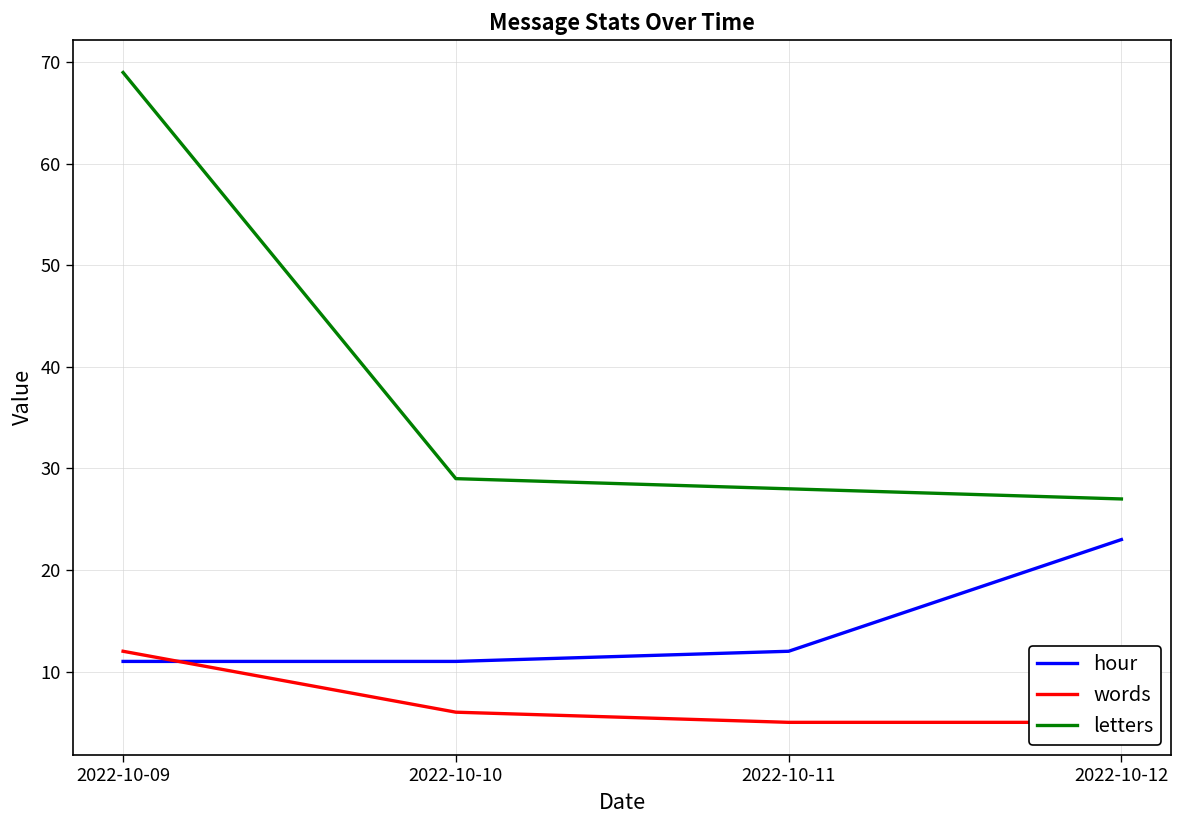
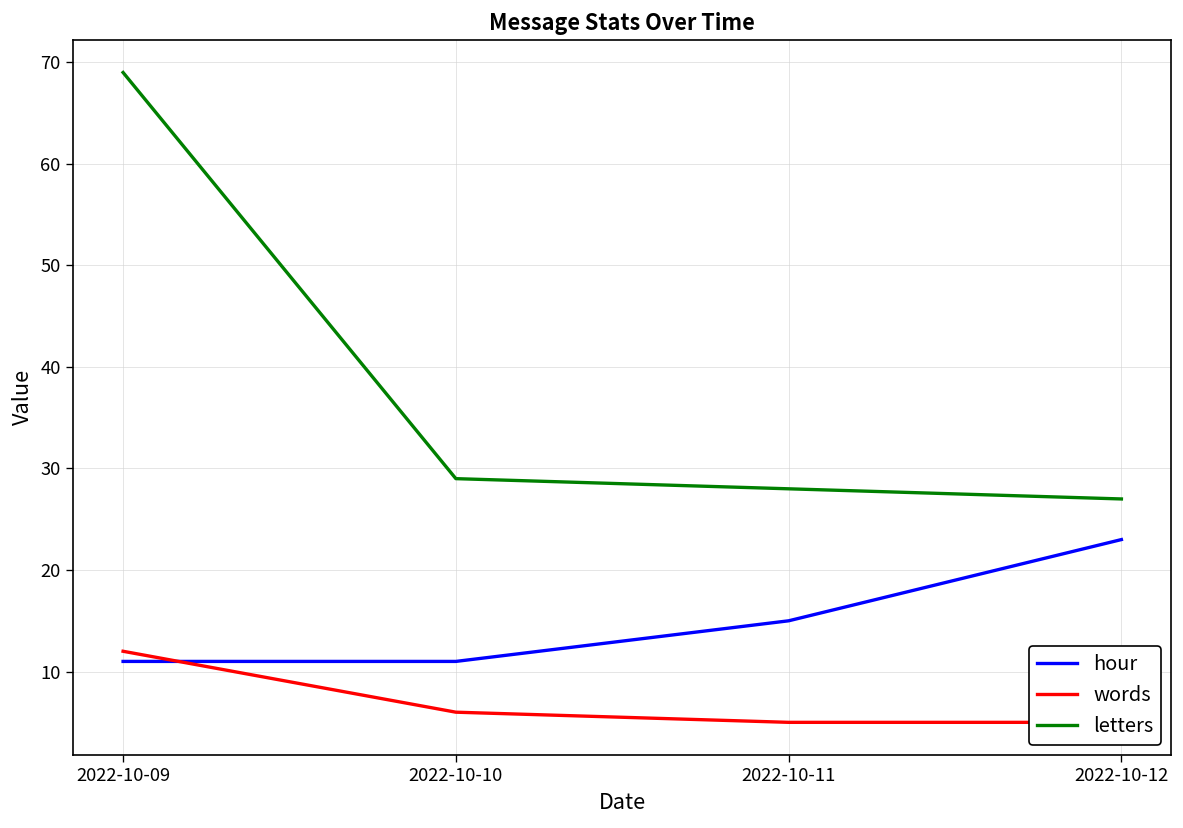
  {
    "hour": {
      "2022-10-09": 11,
      "2022-10-10": 11,
-     "2022-10-11": 12,
+     "2022-10-11": 15,
      "2022-10-12": 23
    },
    "words": {
      "2022-10-09": 12,
      "2022-10-10": 6,
      "2022-10-11": 5
    },
    "letters": {
      "2022-10-09": 69,
      "2022-10-10": 29,
      "2022-10-11": 28,
      "2022-10-12": 27
    }
  }
